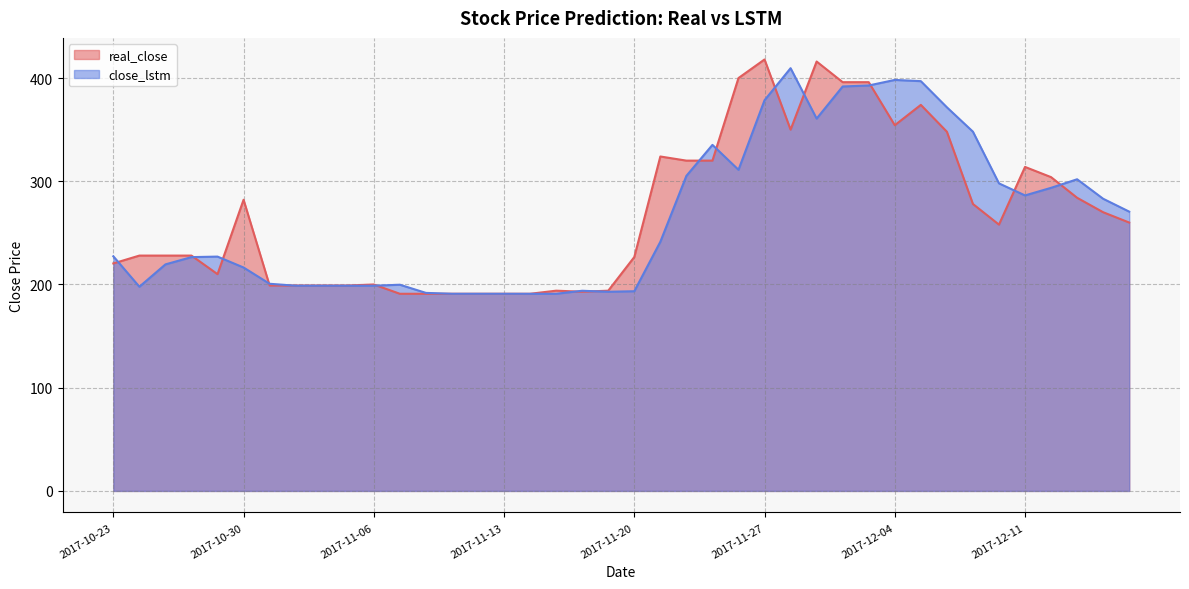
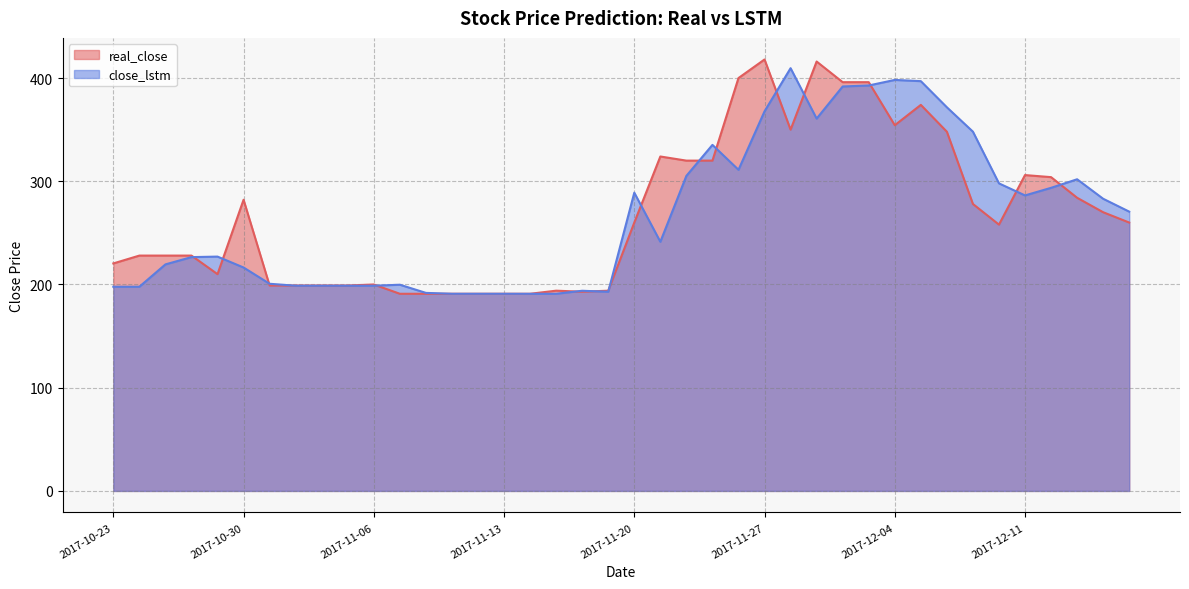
  {
    "real_close": {
      "2017-10-23": 220,
      "2017-10-30": 282,
-     "2017-11-20": 227,
+     "2017-11-20": 260,
      "2017-11-27": 418,
      "2017-12-04": 354,
-     "2017-12-11": 314
+     "2017-12-11": 306
    },
    "close_lstm": {
-     "2017-10-23": 227,
+     "2017-10-23": 198,
      "2017-10-30": 216,
-     "2017-11-20": 193,
-     "2017-11-27": 379,
+     "2017-11-20": 289,
+     "2017-11-27": 368,
      "2017-12-04": 398,
      "2017-12-11": 286
    }
  }
